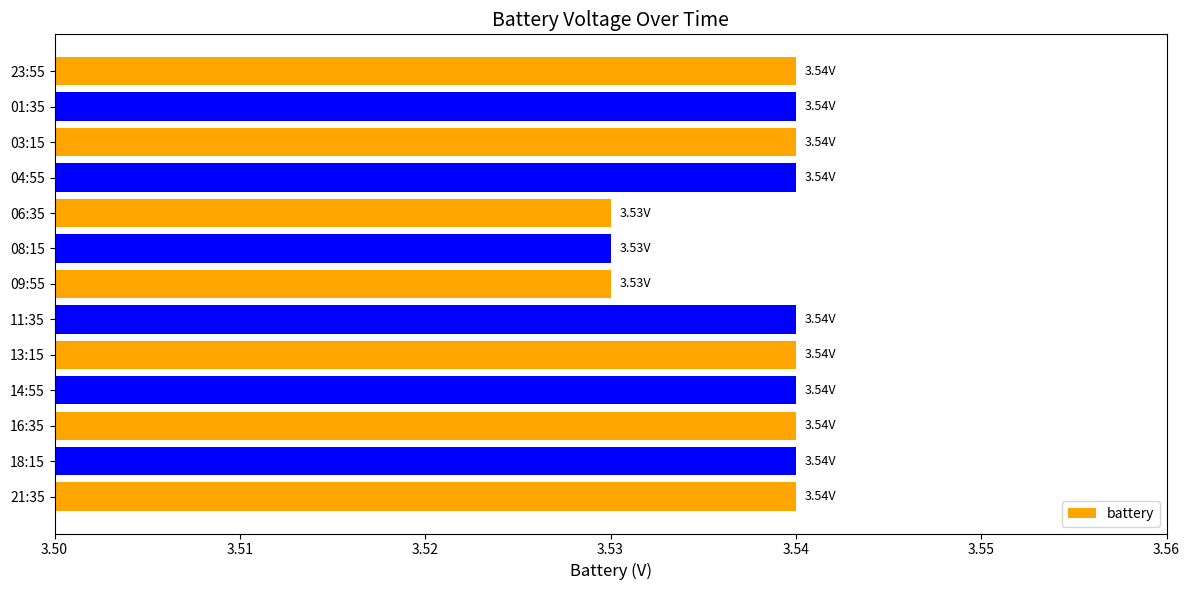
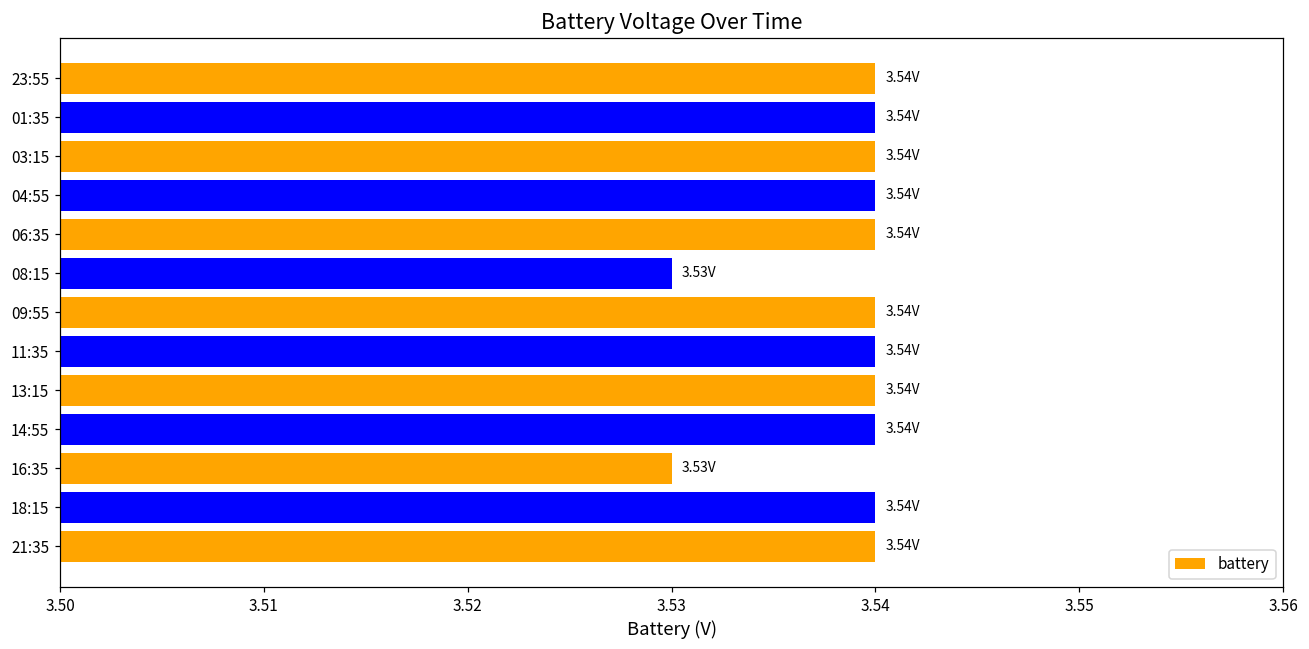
  {
    "23:55": "3.54V",
    "01:35": "3.54V",
    "03:15": "3.54V",
    "04:55": "3.54V",
-   "06:35": "3.53V",
+   "06:35": "3.54V",
    "08:15": "3.53V",
-   "09:55": "3.53V",
+   "09:55": "3.54V",
    "11:35": "3.54V",
    "13:15": "3.54V",
    "14:55": "3.54V",
-   "16:35": "3.54V",
+   "16:35": "3.53V",
    "18:15": "3.54V",
    "21:35": "3.54V"
  }
